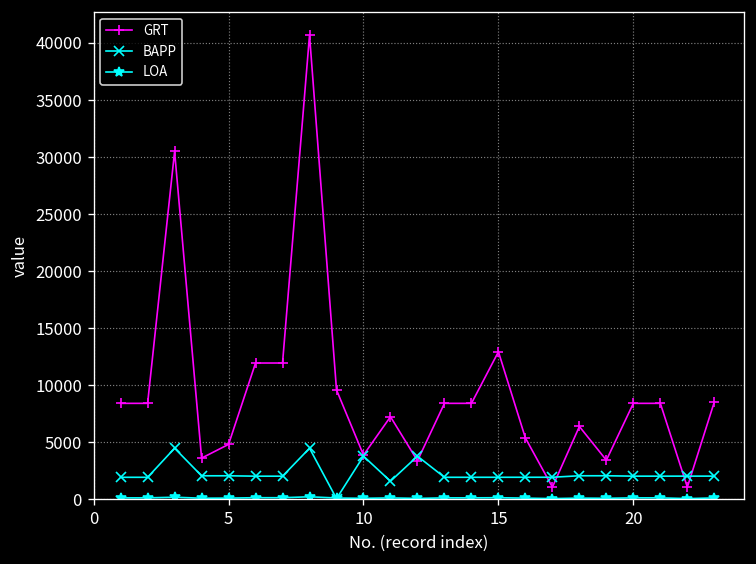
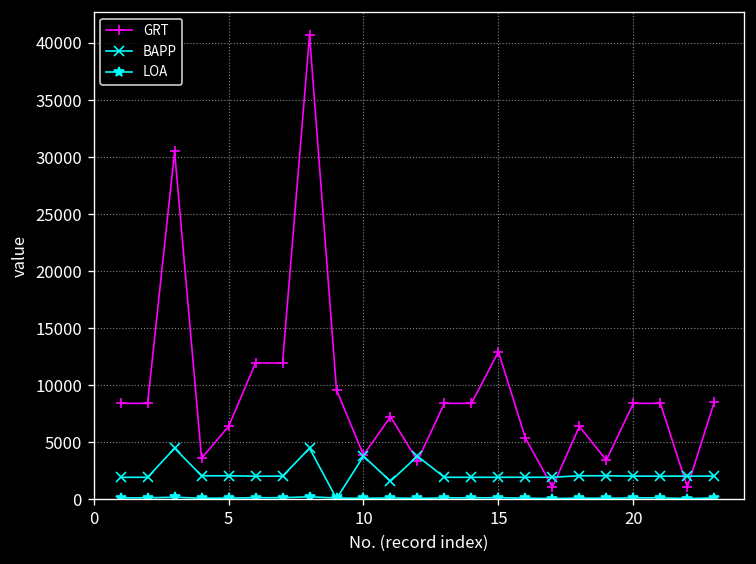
  {
    "GRT": {
-     "5": 5000,
+     "5": 6000,
      "15": 13000,
      "20": 8000
    }
  }
